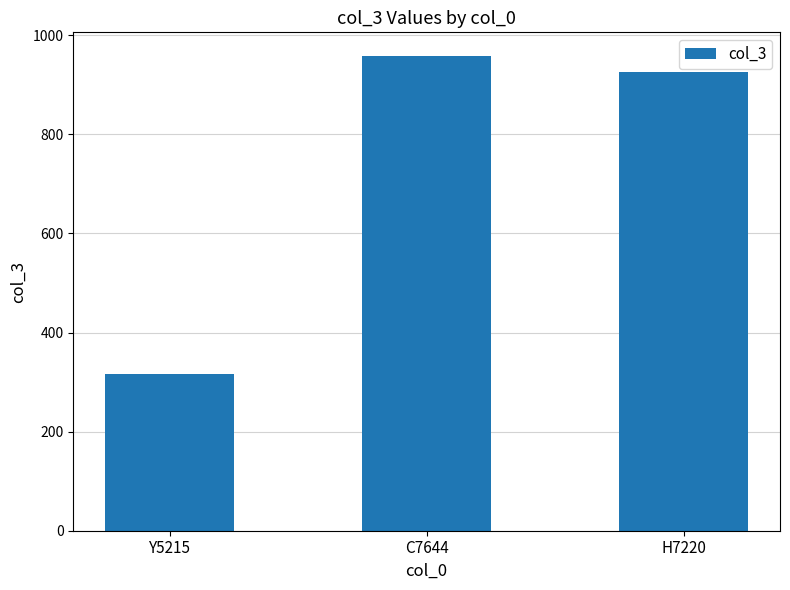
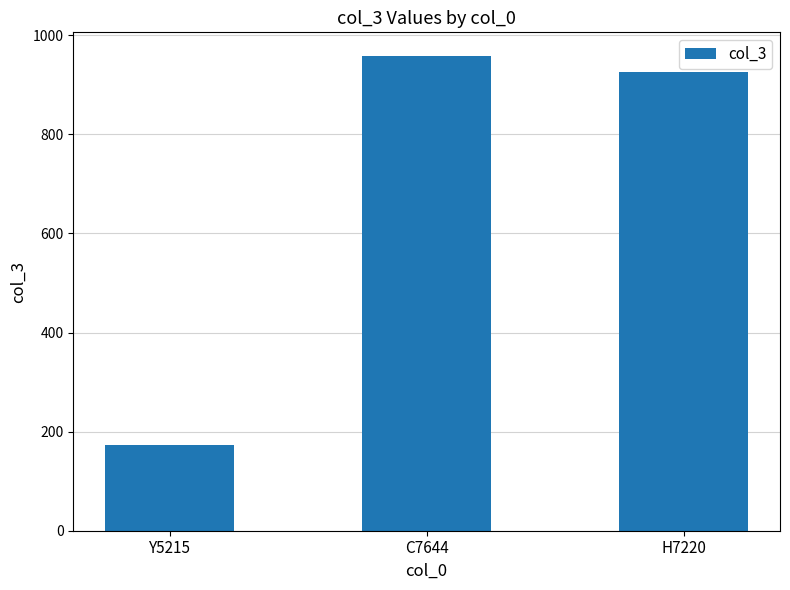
  {
-   "Y5215": 320,
+   "Y5215": 170,
    "C7644": 960,
    "H7220": 930
  }
